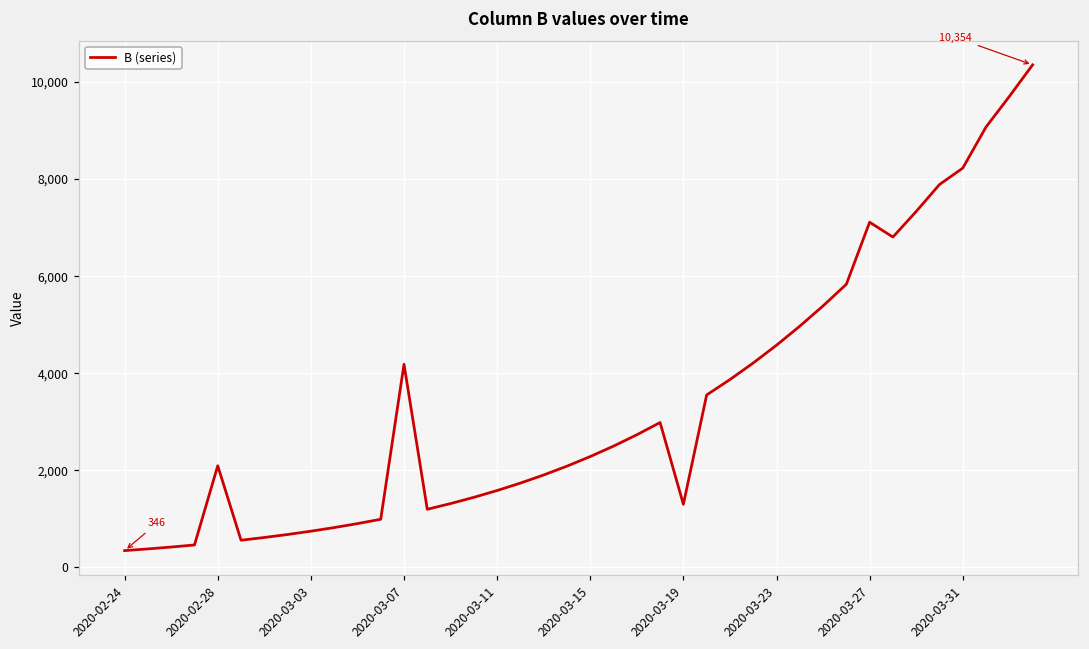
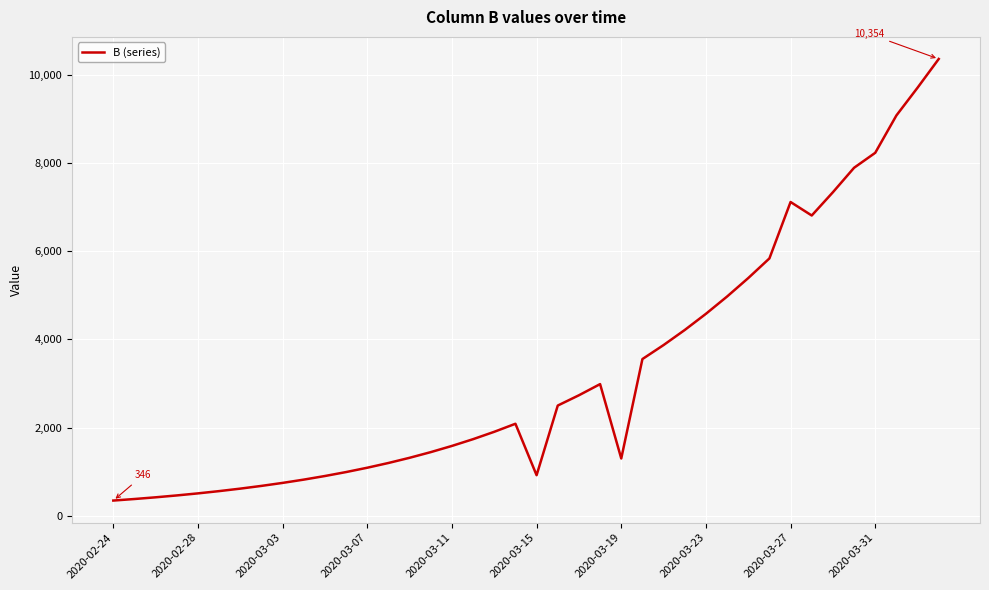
  {
-   "2020-02-28": "2,100",
+   "2020-02-28": "500",
    "2020-03-03": "700",
-   "2020-03-07": "4,200",
+   "2020-03-07": "1,100",
    "2020-03-11": "1,600",
-   "2020-03-15": "2,300",
+   "2020-03-15": "900",
    "2020-03-19": "1,300",
    "2020-03-23": "4,600",
    "2020-03-27": "7,100",
    "2020-03-31": "8,200"
  }
